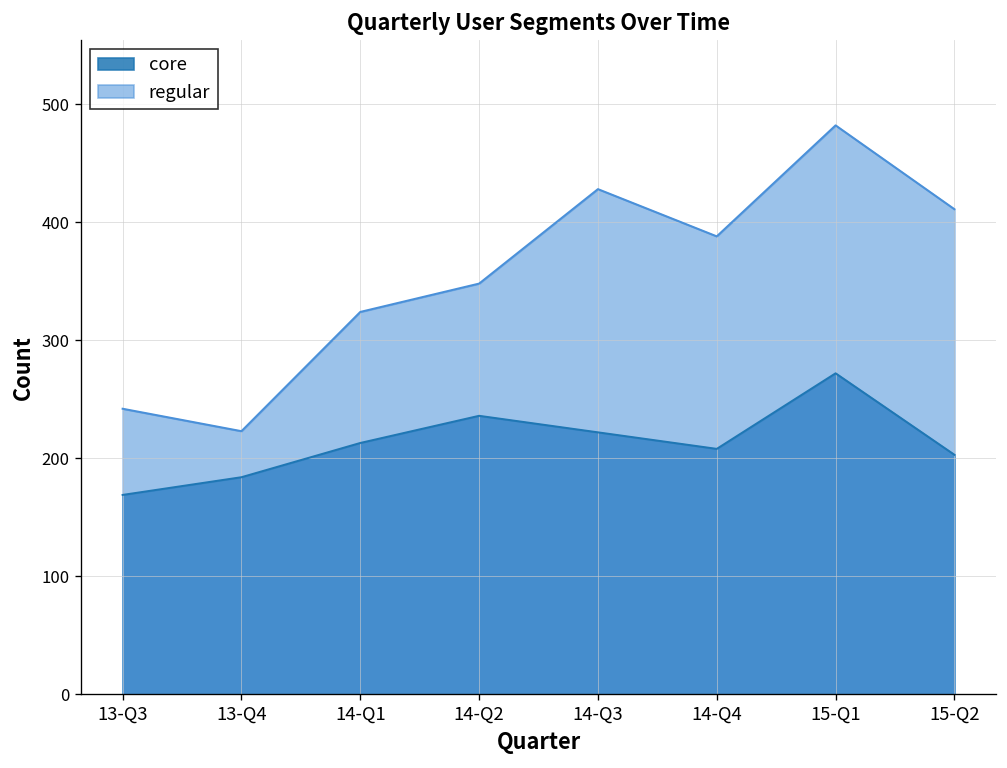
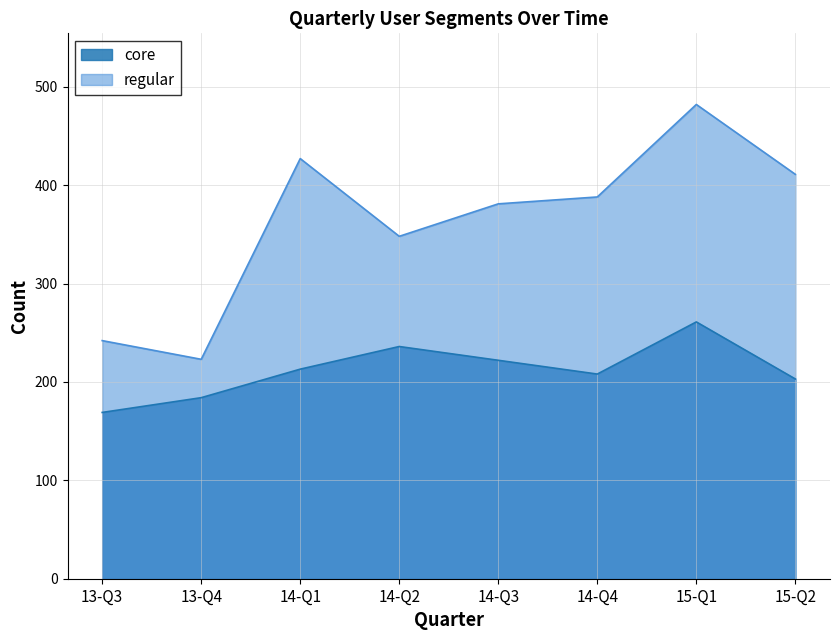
  {
    "core": {
      "13-Q3": 170,
      "13-Q4": 180,
      "14-Q1": 210,
      "14-Q2": 240,
      "14-Q3": 220,
      "14-Q4": 210,
-     "15-Q1": 270,
+     "15-Q1": 260,
      "15-Q2": 200
    },
    "regular": {
      "13-Q3": 240,
      "13-Q4": 220,
-     "14-Q1": 320,
+     "14-Q1": 430,
      "14-Q2": 350,
-     "14-Q3": 430,
+     "14-Q3": 380,
      "14-Q4": 390,
      "15-Q1": 480,
      "15-Q2": 410
    }
  }
